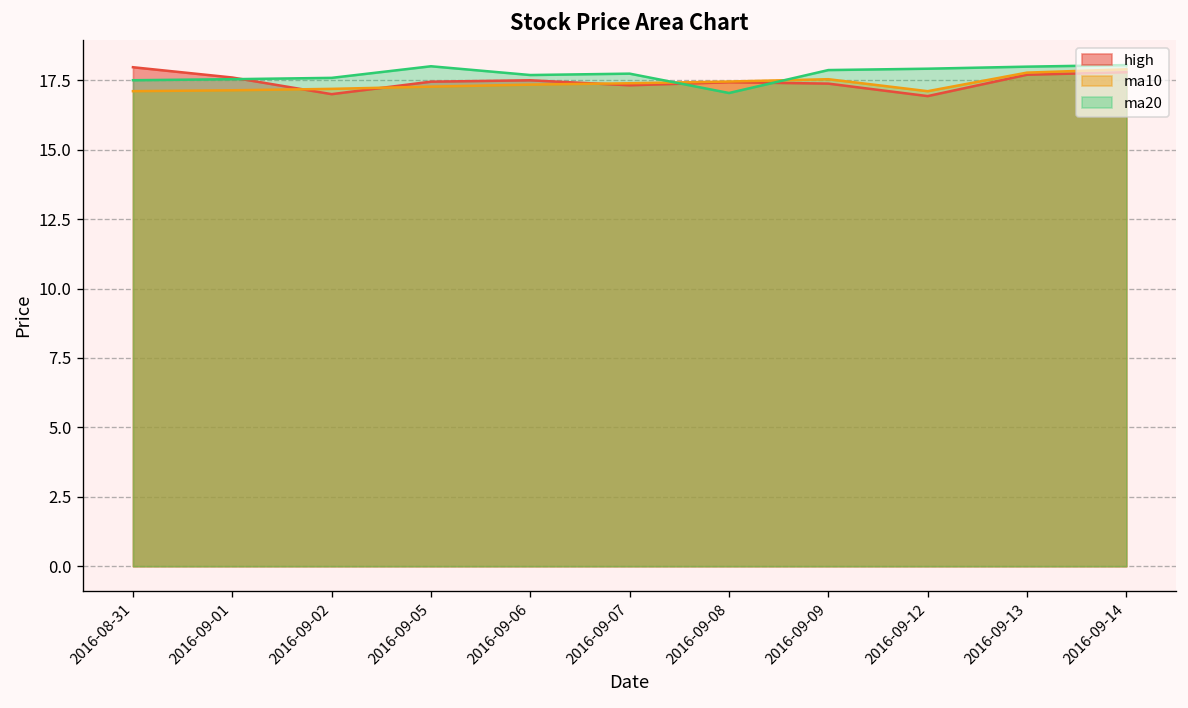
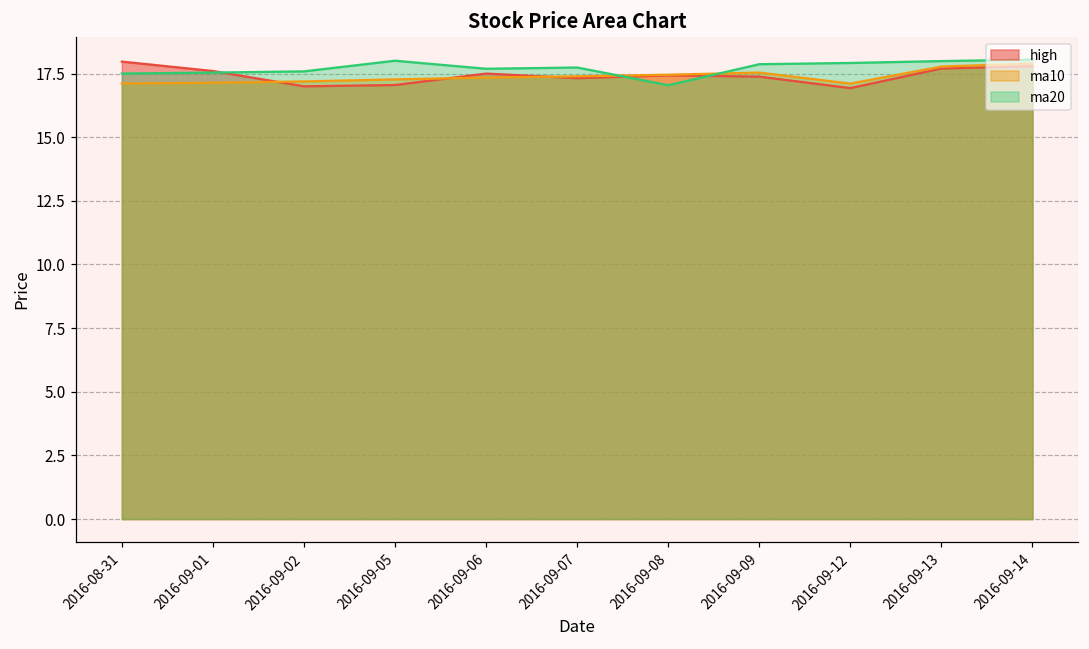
  {
    "high": {
      "2016-08-31": 18.0,
      "2016-09-02": 17.0,
-     "2016-09-05": 17.5,
+     "2016-09-05": 17.1,
      "2016-09-06": 17.5,
      "2016-09-09": 17.4,
      "2016-09-12": 16.9
    },
    "ma10": {
      "2016-08-31": 17.1,
      "2016-09-01": 17.1,
      "2016-09-02": 17.2,
      "2016-09-05": 17.3,
      "2016-09-06": 17.3,
      "2016-09-09": 17.5,
      "2016-09-12": 17.1
    },
    "ma20": {
      "2016-08-31": 17.5,
      "2016-09-02": 17.6,
      "2016-09-05": 18.0,
      "2016-09-06": 17.7,
      "2016-09-07": 17.7,
      "2016-09-08": 17.0,
      "2016-09-09": 17.9,
      "2016-09-12": 17.9,
      "2016-09-13": 18.0
    }
  }
